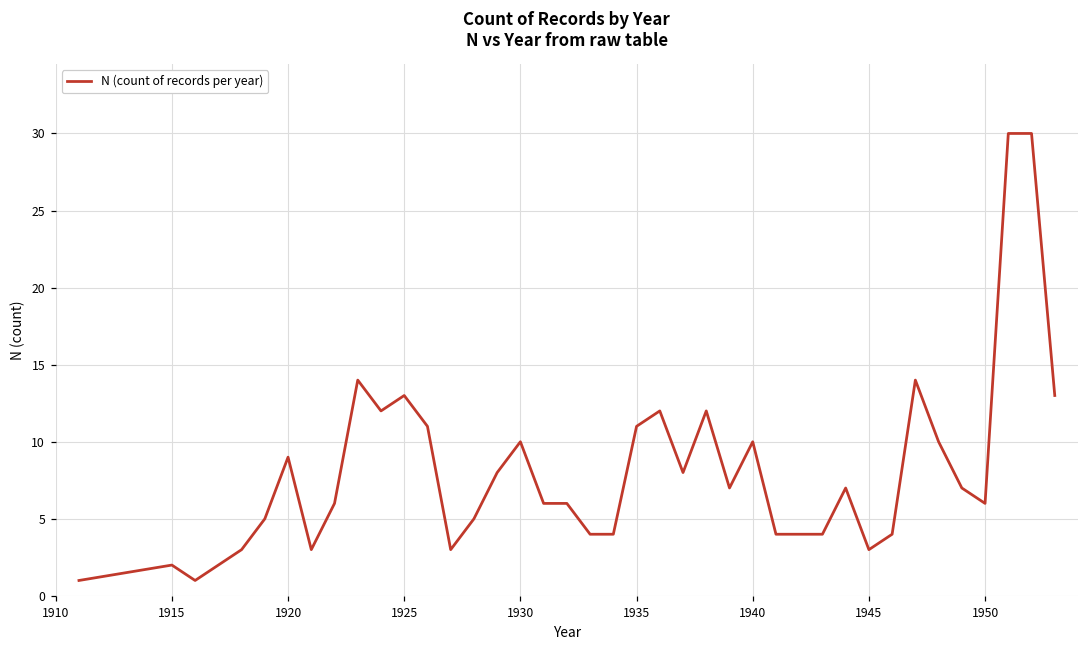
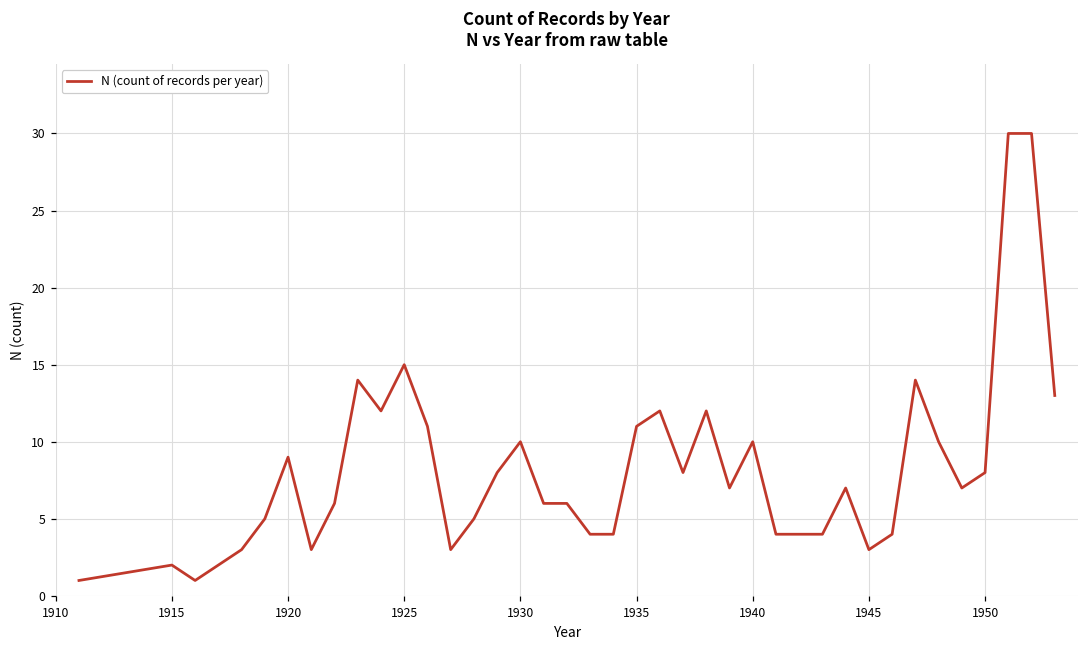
  {
    "1915": 2,
    "1920": 9,
-   "1925": 13,
+   "1925": 15,
    "1930": 10,
    "1935": 11,
    "1940": 10,
    "1945": 3,
-   "1950": 6
+   "1950": 8
  }
